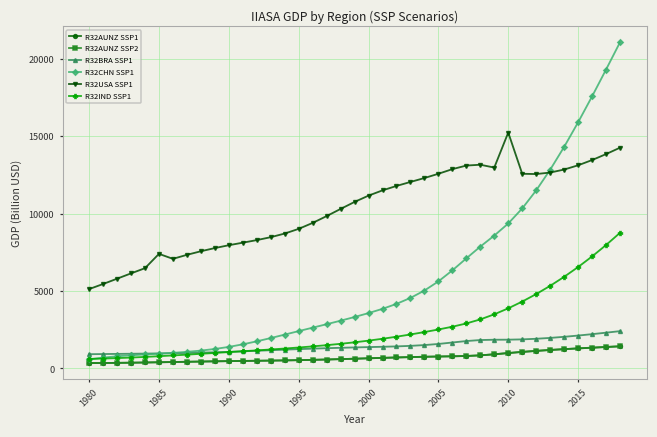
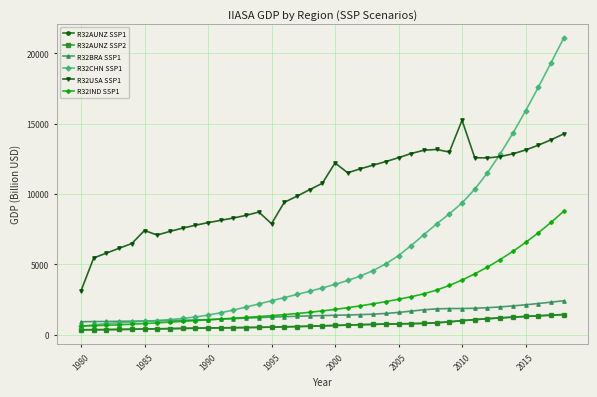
  {
    "R32USA SSP1": {
-     "1980": 5100,
+     "1980": 3100,
      "1985": 7400,
      "1990": 8000,
-     "1995": 9000,
-     "2000": 11200,
+     "1995": 7900,
+     "2000": 12200,
      "2005": 12600,
      "2010": 15200,
      "2015": 13100
    }
  }
